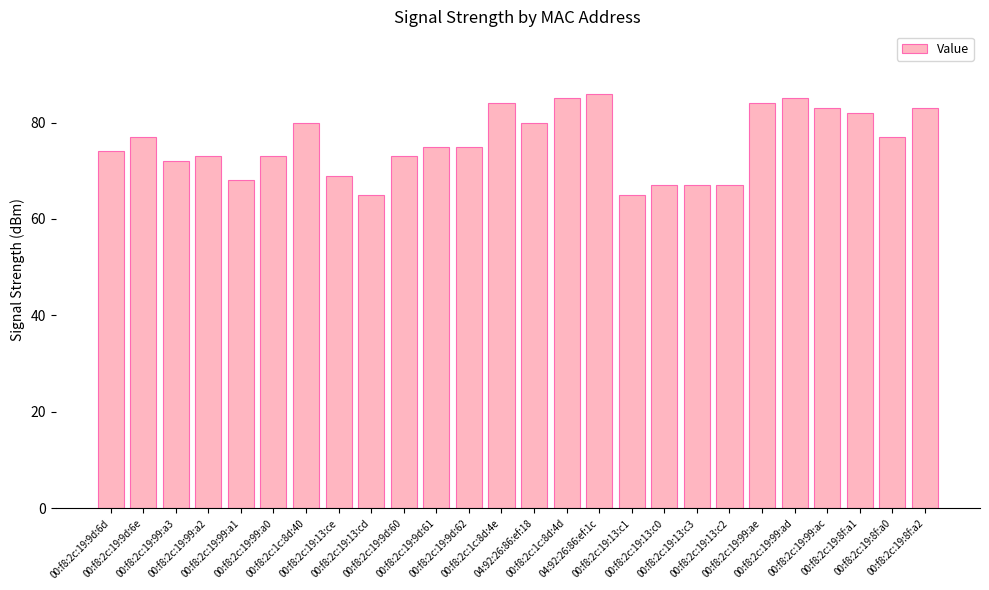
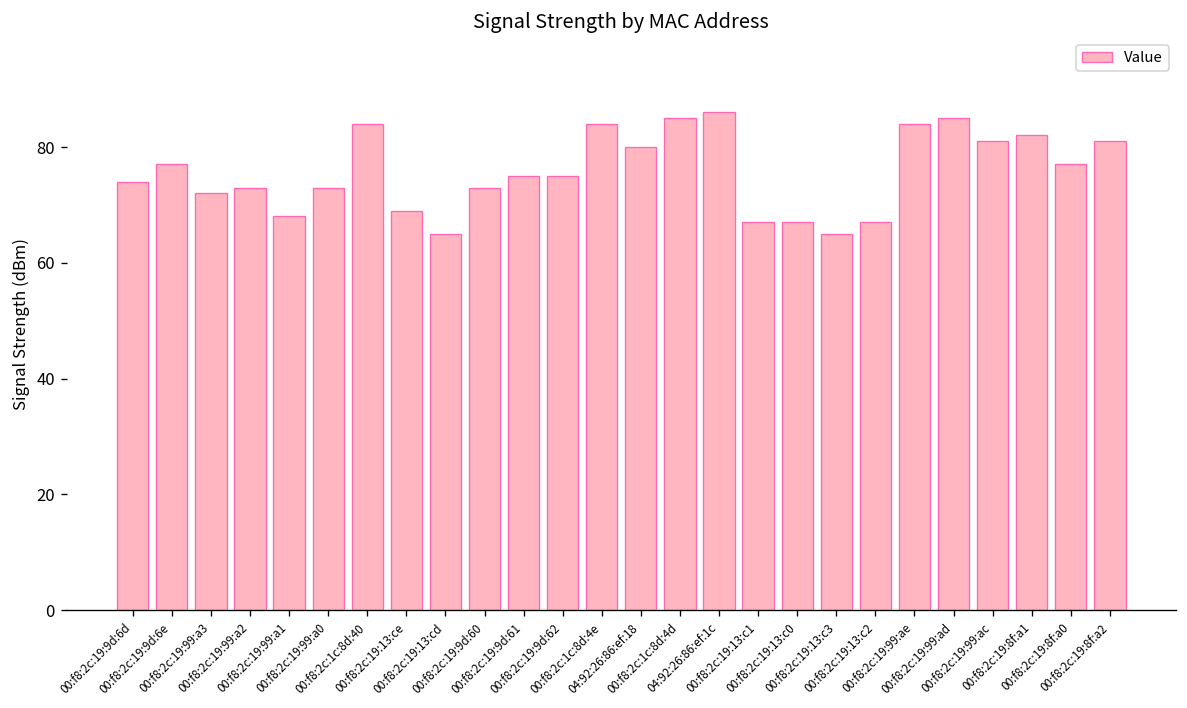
  {
    "00:f8:2c:19:9d:6d": 74,
    "00:f8:2c:19:9d:6e": 77,
    "00:f8:2c:19:99:a3": 72,
    "00:f8:2c:19:99:a2": 73,
    "00:f8:2c:19:99:a1": 68,
    "00:f8:2c:19:99:a0": 73,
-   "00:f8:2c:1c:8d:40": 80,
+   "00:f8:2c:1c:8d:40": 84,
    "00:f8:2c:19:13:ce": 69,
    "00:f8:2c:19:13:cd": 65,
    "00:f8:2c:19:9d:60": 73,
    "00:f8:2c:19:9d:61": 75,
    "00:f8:2c:19:9d:62": 75,
    "00:f8:2c:1c:8d:4e": 84,
    "04:92:26:86:ef:18": 80,
    "00:f8:2c:1c:8d:4d": 85,
    "04:92:26:86:ef:1c": 86,
-   "00:f8:2c:19:13:c1": 65,
+   "00:f8:2c:19:13:c1": 67,
    "00:f8:2c:19:13:c0": 67,
-   "00:f8:2c:19:13:c3": 67,
+   "00:f8:2c:19:13:c3": 65,
    "00:f8:2c:19:13:c2": 67,
    "00:f8:2c:19:99:ae": 84,
    "00:f8:2c:19:99:ad": 85,
-   "00:f8:2c:19:99:ac": 83,
+   "00:f8:2c:19:99:ac": 81,
    "00:f8:2c:19:8f:a1": 82,
    "00:f8:2c:19:8f:a0": 77,
-   "00:f8:2c:19:8f:a2": 83
+   "00:f8:2c:19:8f:a2": 81
  }
